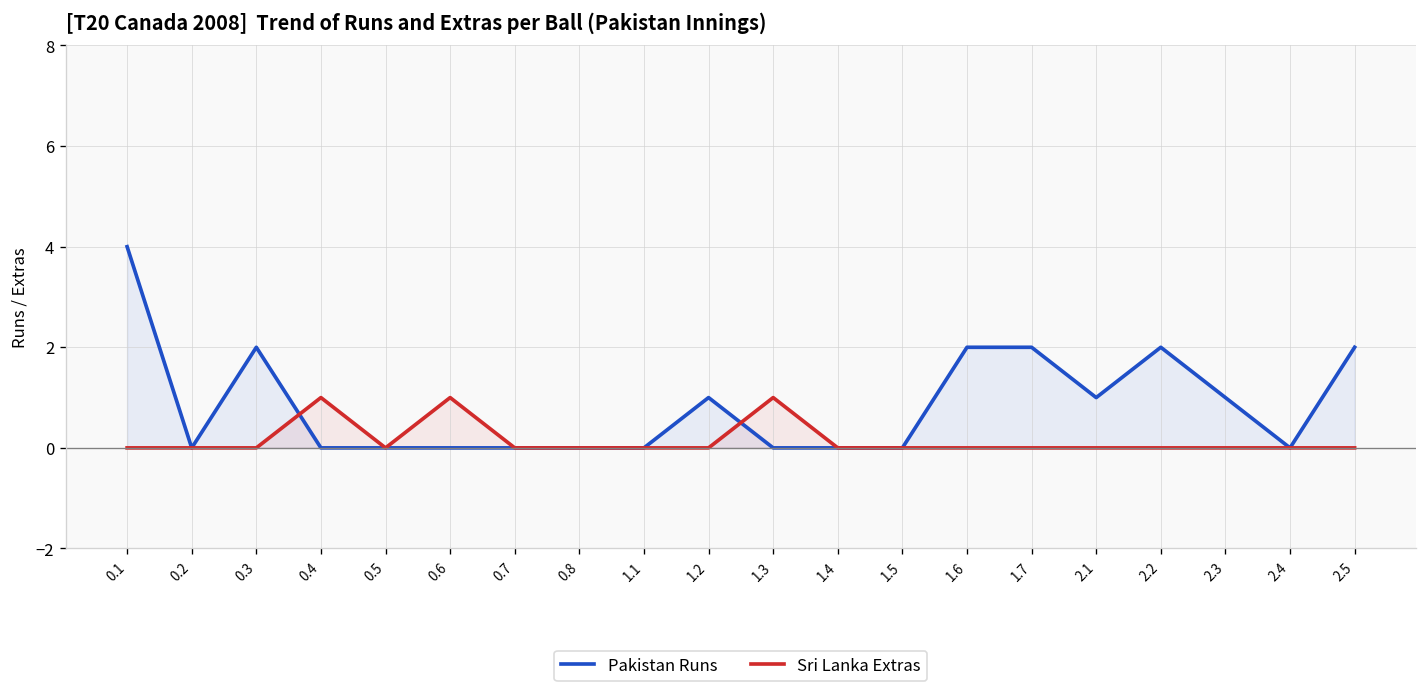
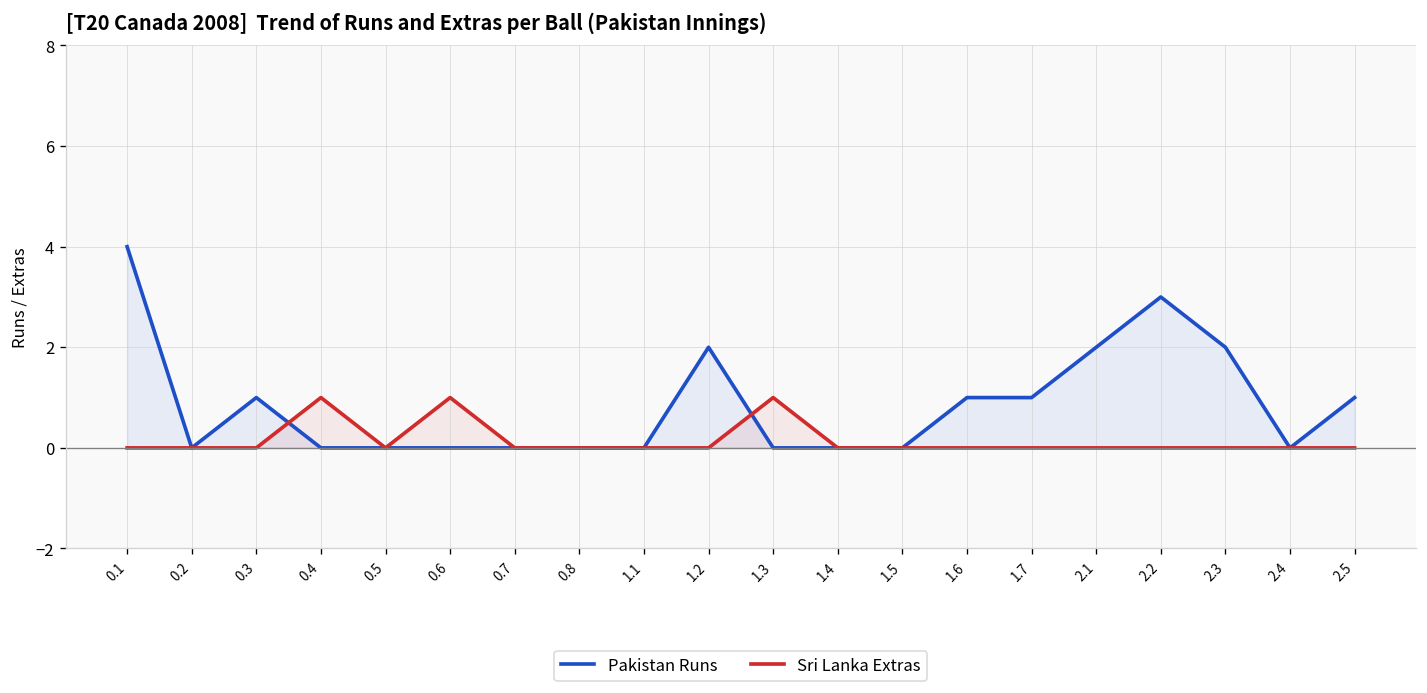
  {
    "Pakistan Runs": {
      "0.1": 4,
-     "0.3": 2,
+     "0.3": 1,
      "0.4": 0,
      "0.6": 0,
-     "1.2": 1,
+     "1.2": 2,
      "1.3": 0,
-     "1.6": 2,
-     "1.7": 2,
-     "2.1": 1,
-     "2.2": 2,
-     "2.3": 1,
-     "2.5": 2
+     "1.6": 1,
+     "1.7": 1,
+     "2.1": 2,
+     "2.2": 3,
+     "2.3": 2,
+     "2.5": 1
    },
    "Sri Lanka Extras": {
      "0.1": 0,
      "0.3": 0,
      "0.4": 1,
      "0.6": 1,
      "1.2": 0,
      "1.3": 1,
      "1.6": 0,
      "1.7": 0,
      "2.1": 0,
      "2.2": 0,
      "2.3": 0,
      "2.5": 0
    }
  }
